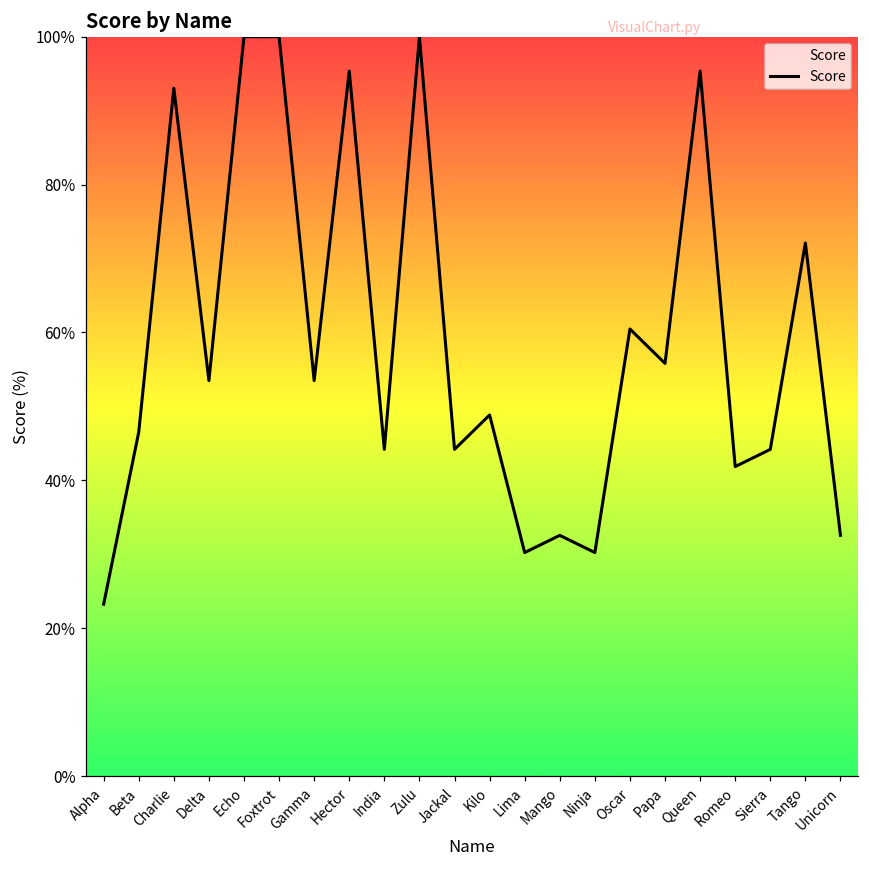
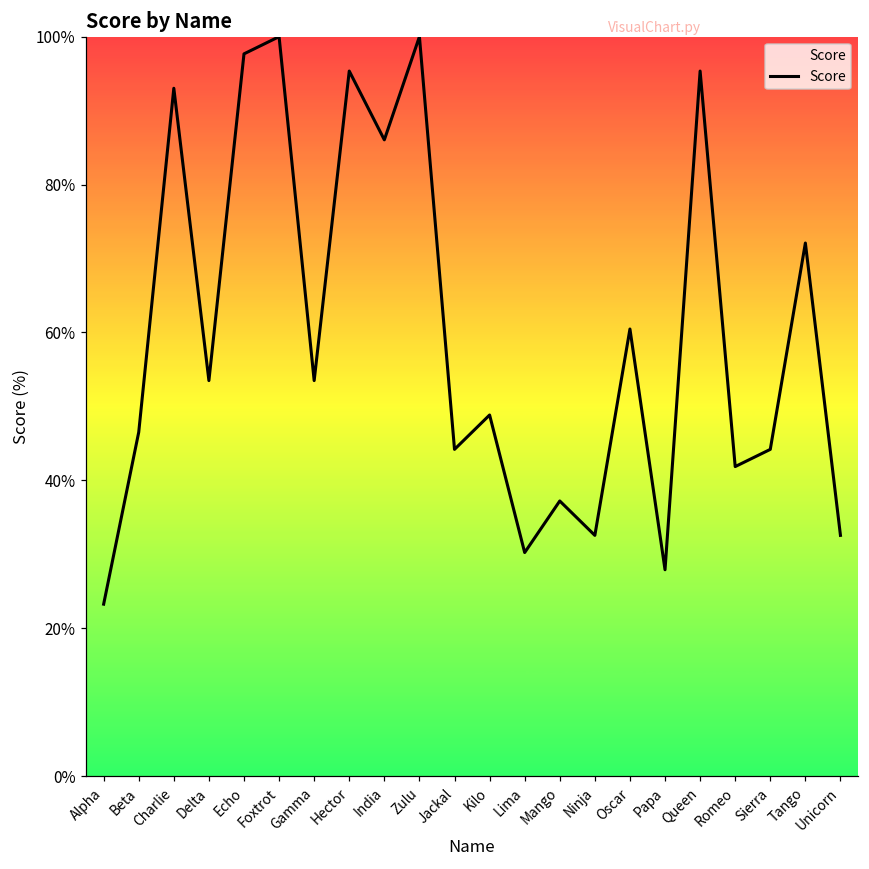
  {
    "Alpha": "23%",
    "Beta": "47%",
    "Charlie": "93%",
    "Delta": "53%",
-   "Echo": "100%",
+   "Echo": "98%",
    "Foxtrot": "100%",
    "Gamma": "53%",
    "Hector": "95%",
-   "India": "44%",
+   "India": "86%",
    "Zulu": "100%",
    "Jackal": "44%",
    "Kilo": "49%",
    "Lima": "30%",
-   "Mango": "33%",
-   "Ninja": "30%",
+   "Mango": "37%",
+   "Ninja": "33%",
    "Oscar": "60%",
-   "Papa": "56%",
+   "Papa": "28%",
    "Queen": "95%",
    "Romeo": "42%",
    "Sierra": "44%",
    "Tango": "72%",
    "Unicorn": "33%"
  }
